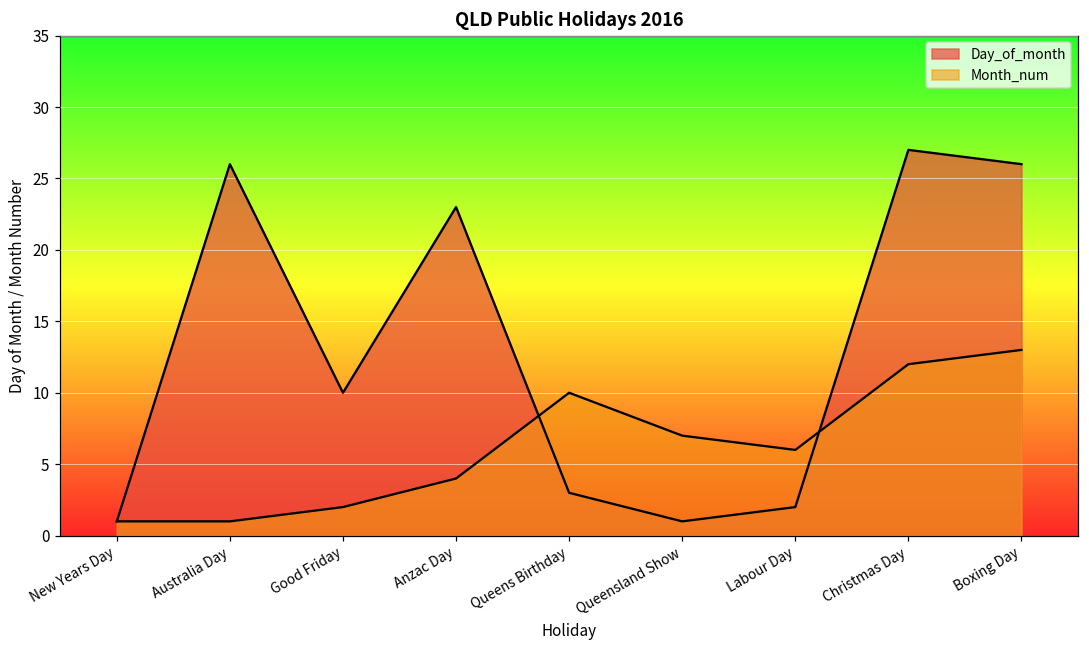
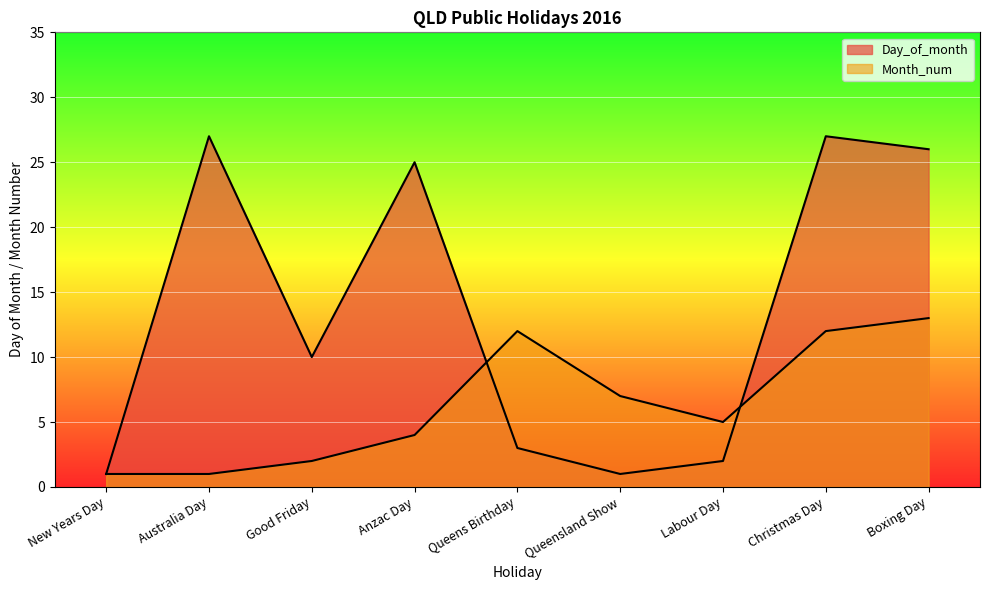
  {
    "Day_of_month": {
-     "Australia Day": 26,
+     "Australia Day": 27,
      "Good Friday": 10,
-     "Anzac Day": 23,
+     "Anzac Day": 25,
      "Queens Birthday": 3,
      "Queensland Show": 1,
      "Labour Day": 2,
      "Christmas Day": 27,
      "Boxing Day": 26
    },
    "Month_num": {
      "Australia Day": 1,
      "Good Friday": 2,
      "Anzac Day": 4,
-     "Queens Birthday": 10,
+     "Queens Birthday": 12,
      "Queensland Show": 7,
-     "Labour Day": 6,
+     "Labour Day": 5,
      "Christmas Day": 12,
      "Boxing Day": 13
    }
  }
